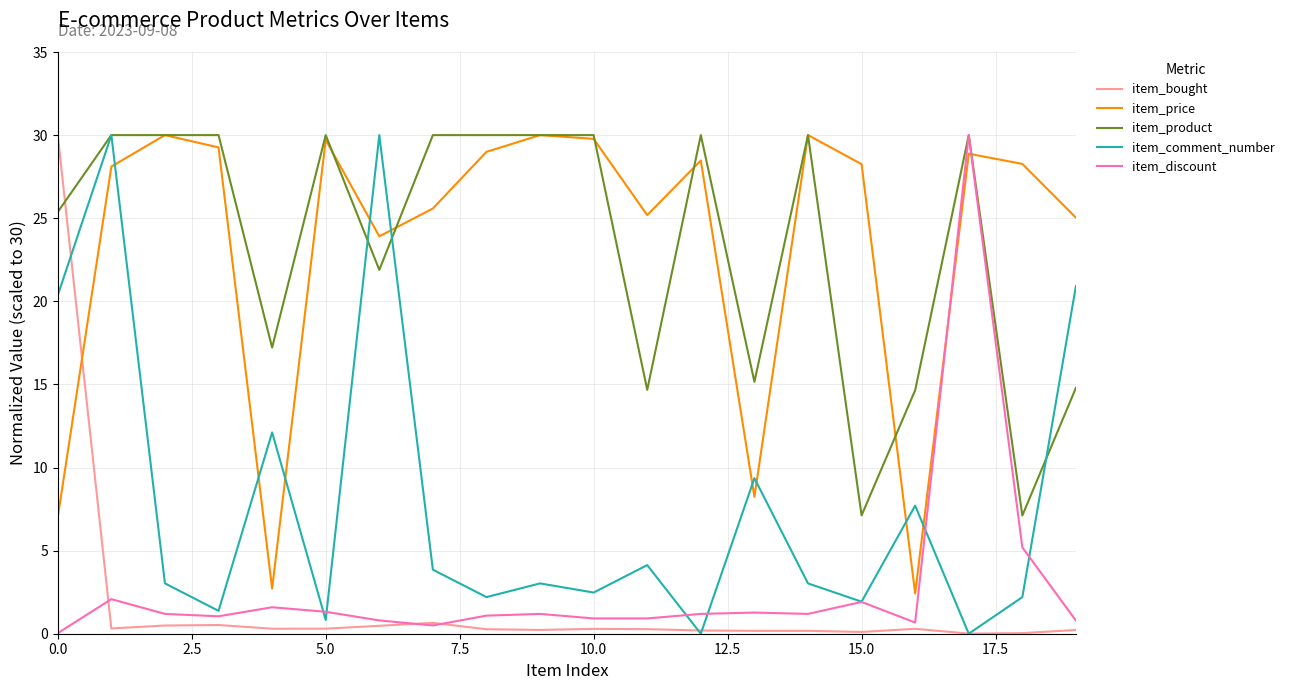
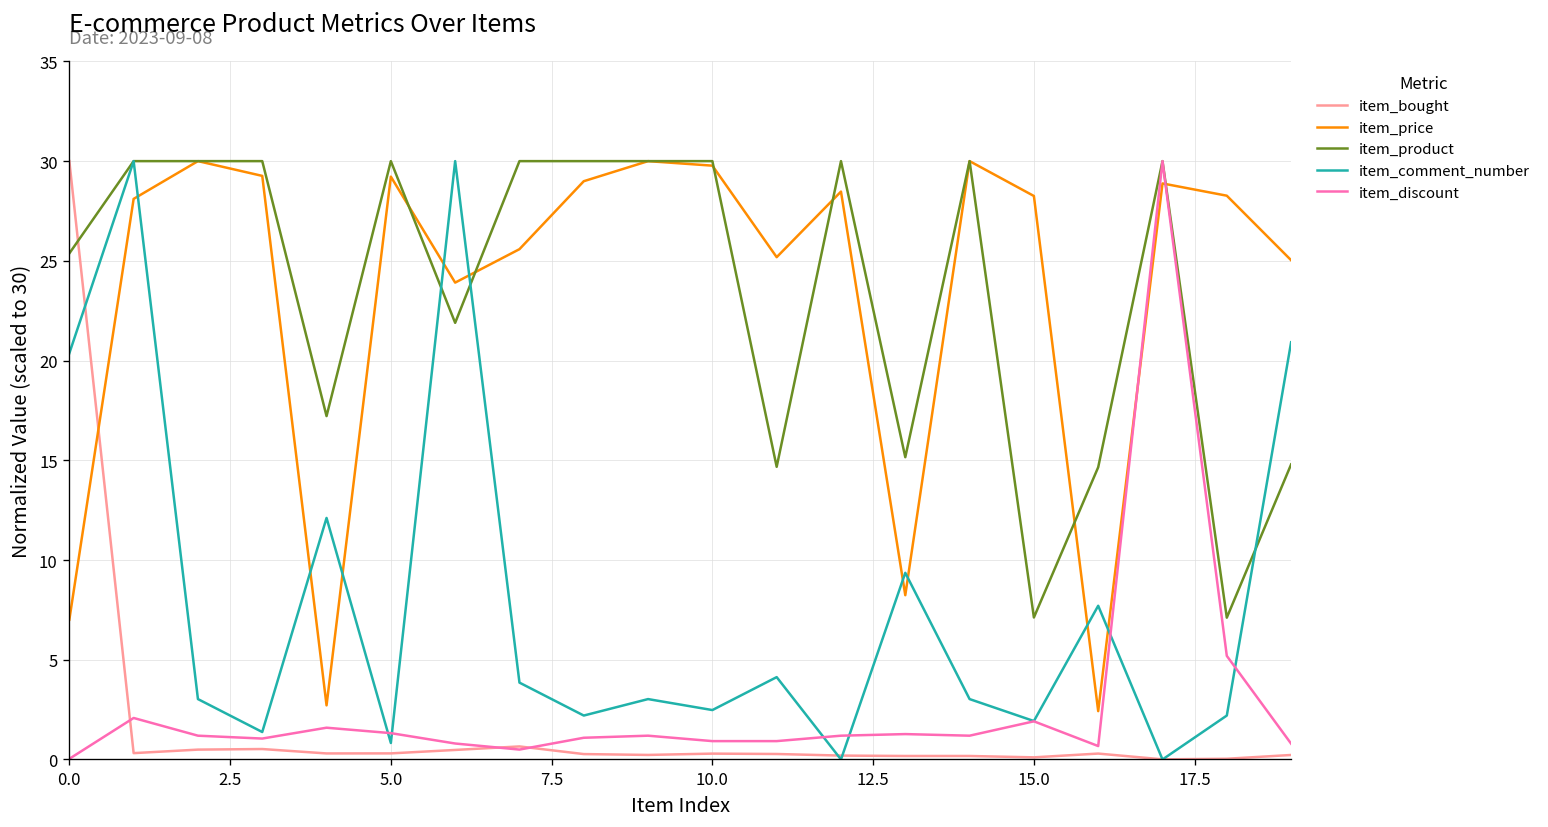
  {
    "item_price": {
      "0.0": 7.0,
-     "5.0": 29.7,
+     "5.0": 29.2,
      "10.0": 29.8,
      "15.0": 28.3
    },
    "item_product": {
      "0.0": 25.4,
      "5.0": 30.0,
      "10.0": 30.0,
      "15.0": 7.1
    },
    "item_comment_number": {
      "0.0": 20.4,
      "5.0": 0.8,
      "10.0": 2.5
    }
  }
